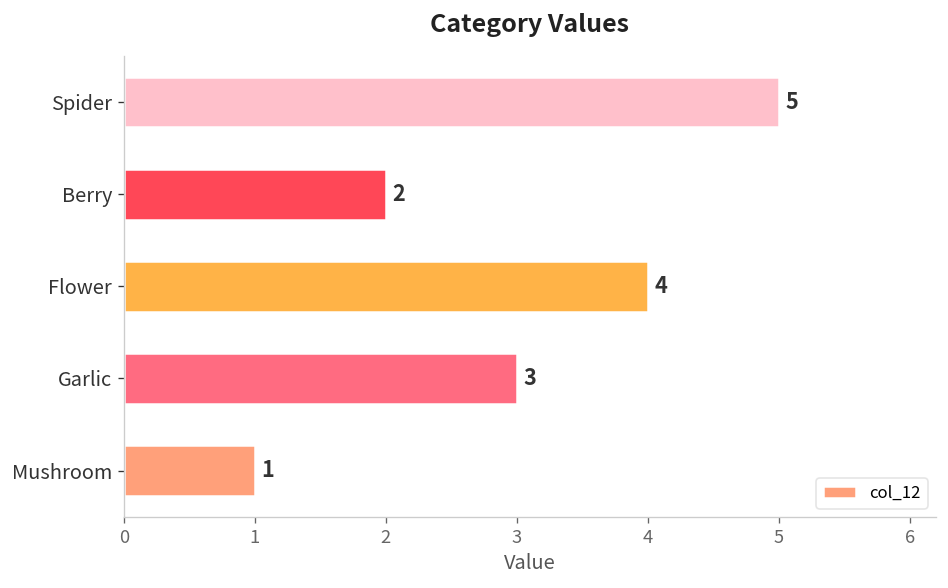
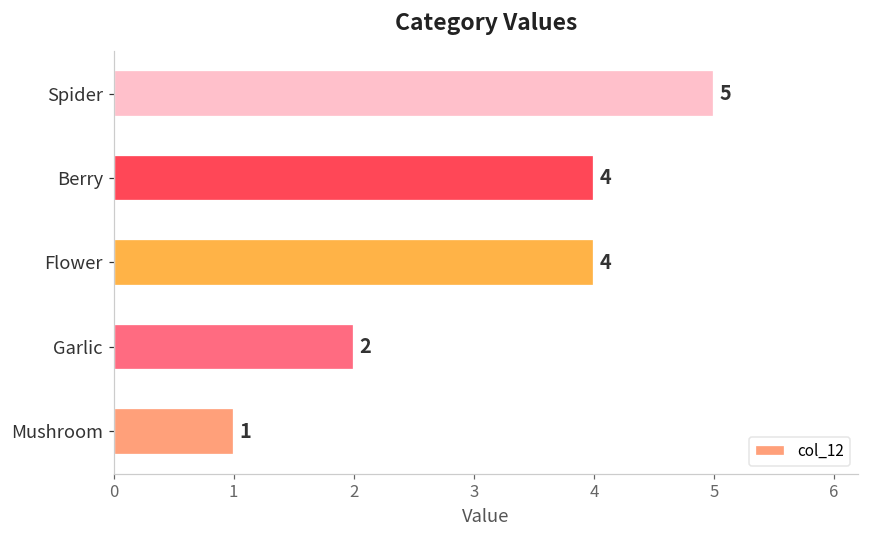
  {
    "Spider": 5,
-   "Berry": 2,
+   "Berry": 4,
    "Flower": 4,
-   "Garlic": 3,
+   "Garlic": 2,
    "Mushroom": 1
  }
